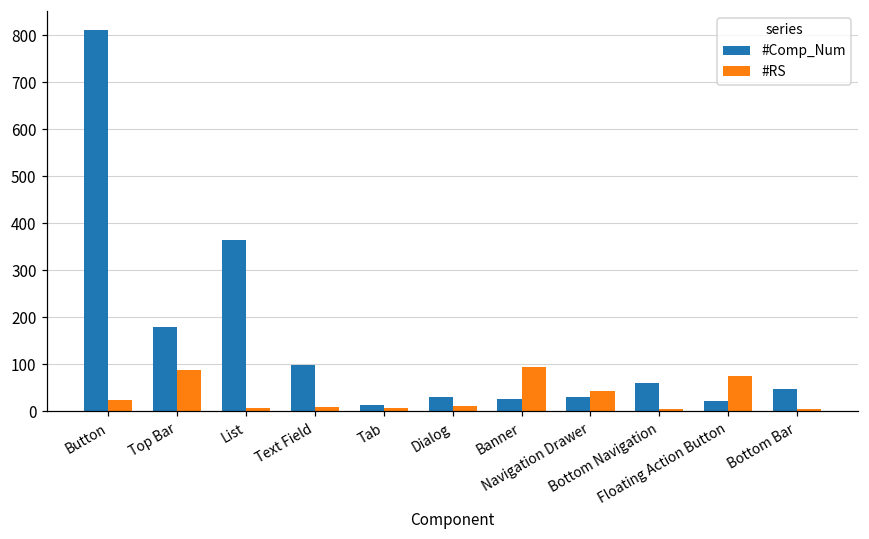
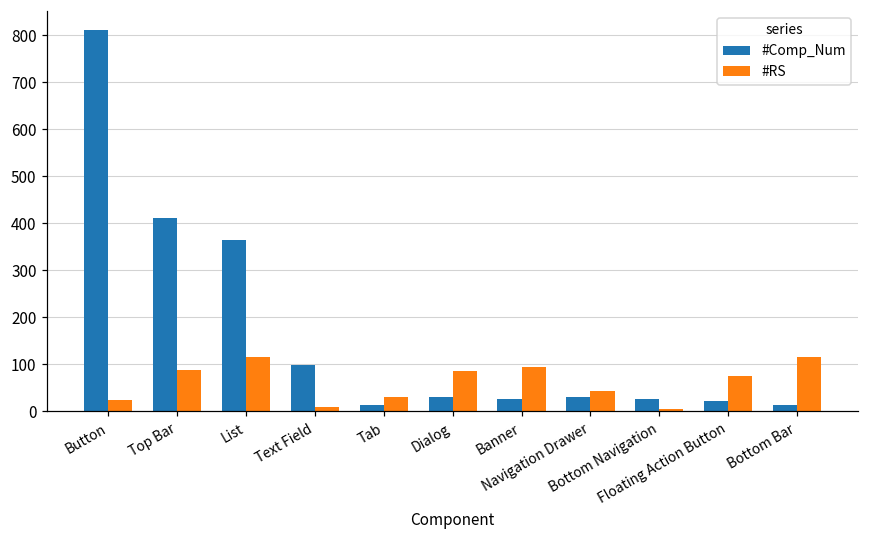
  {
    "#Comp_Num": {
      "Button": 810,
-     "Top Bar": 180,
+     "Top Bar": 410,
      "List": 370,
      "Text Field": 100,
      "Tab": 10,
      "Dialog": 30,
      "Banner": 30,
      "Navigation Drawer": 30,
-     "Bottom Navigation": 60,
+     "Bottom Navigation": 30,
      "Floating Action Button": 20,
-     "Bottom Bar": 50
+     "Bottom Bar": 10
    },
    "#RS": {
      "Button": 30,
      "Top Bar": 90,
-     "List": 10,
+     "List": 120,
      "Text Field": 10,
-     "Tab": 10,
-     "Dialog": 10,
+     "Tab": 30,
+     "Dialog": 90,
      "Banner": 100,
      "Navigation Drawer": 40,
      "Bottom Navigation": 10,
      "Floating Action Button": 80,
-     "Bottom Bar": 10
+     "Bottom Bar": 120
    }
  }
